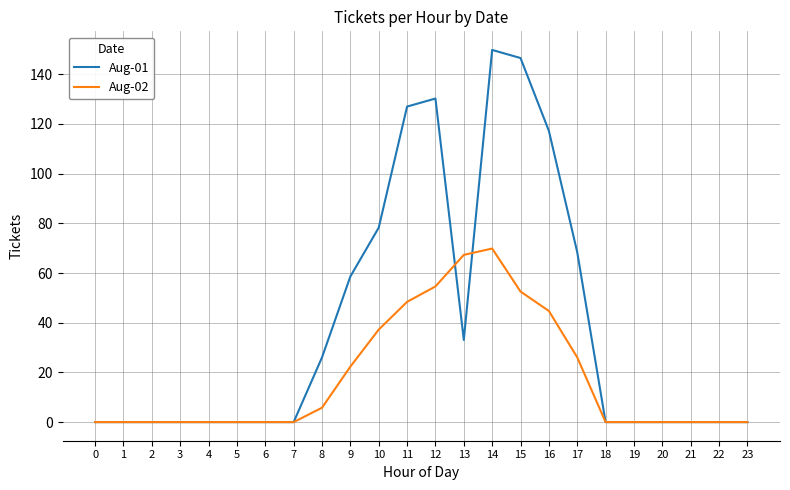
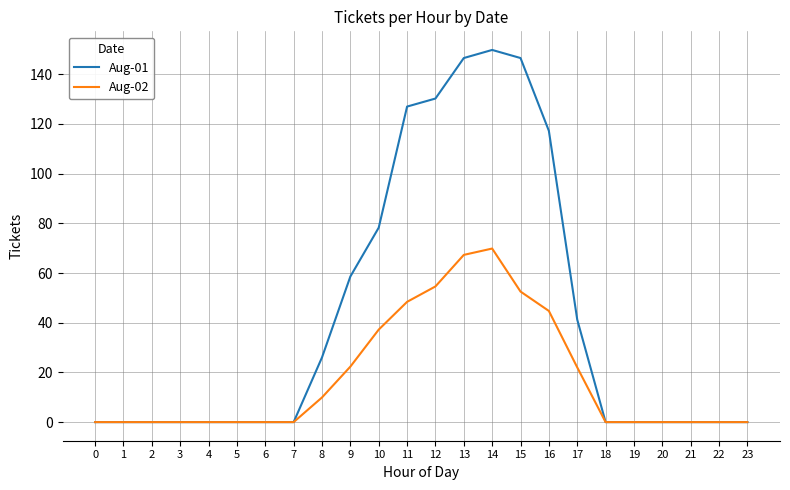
  {
    "Aug-01": {
      "8": 26,
      "9": 59,
      "10": 78,
      "11": 127,
      "12": 130,
-     "13": 33,
+     "13": 147,
      "14": 150,
      "15": 147,
      "16": 117,
-     "17": 68
+     "17": 41
    },
    "Aug-02": {
-     "8": 6,
+     "8": 10,
      "9": 22,
      "10": 37,
      "11": 48,
      "12": 55,
      "13": 67,
      "14": 70,
      "15": 53,
      "16": 45,
-     "17": 26
+     "17": 22
    }
  }
